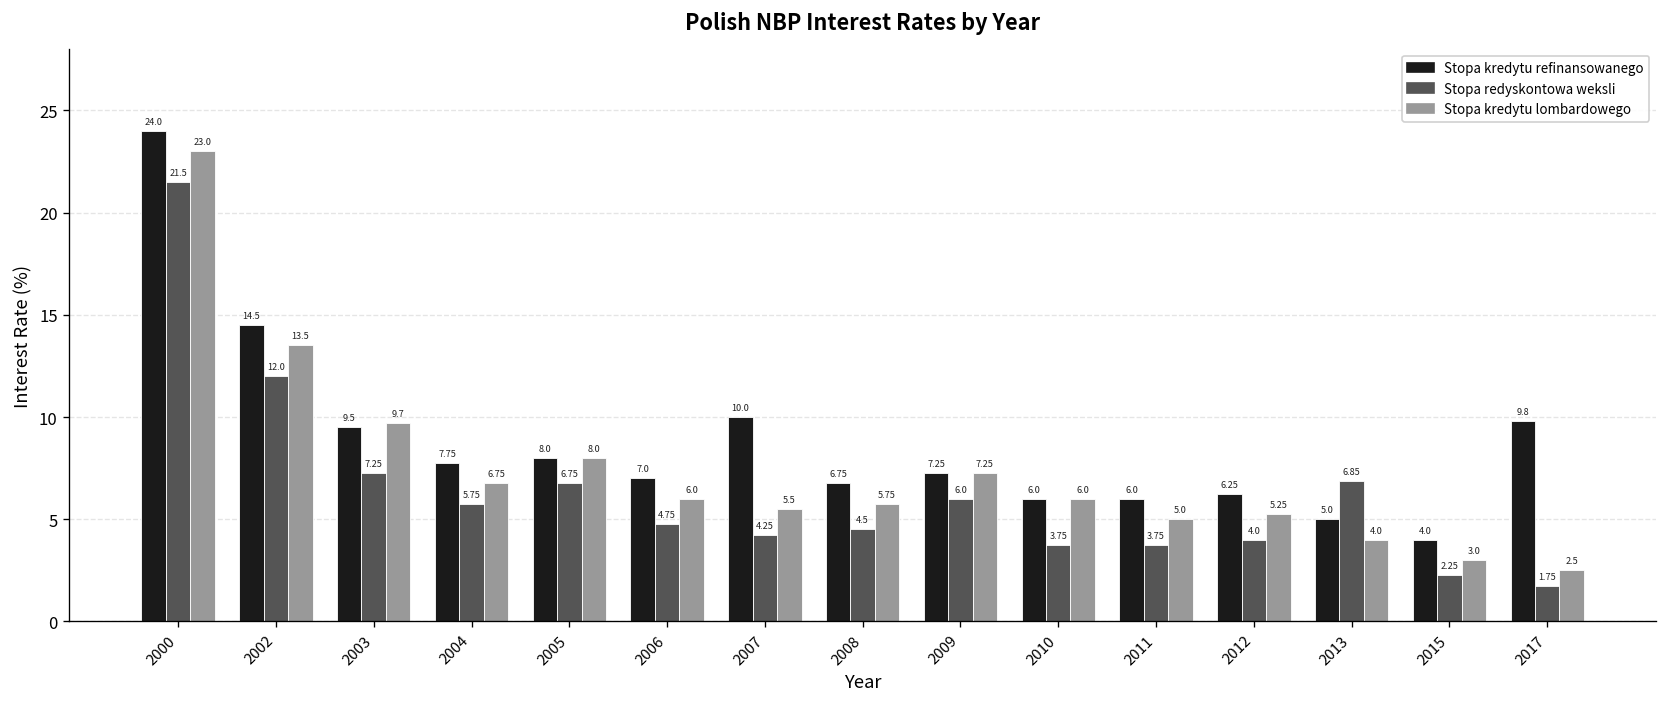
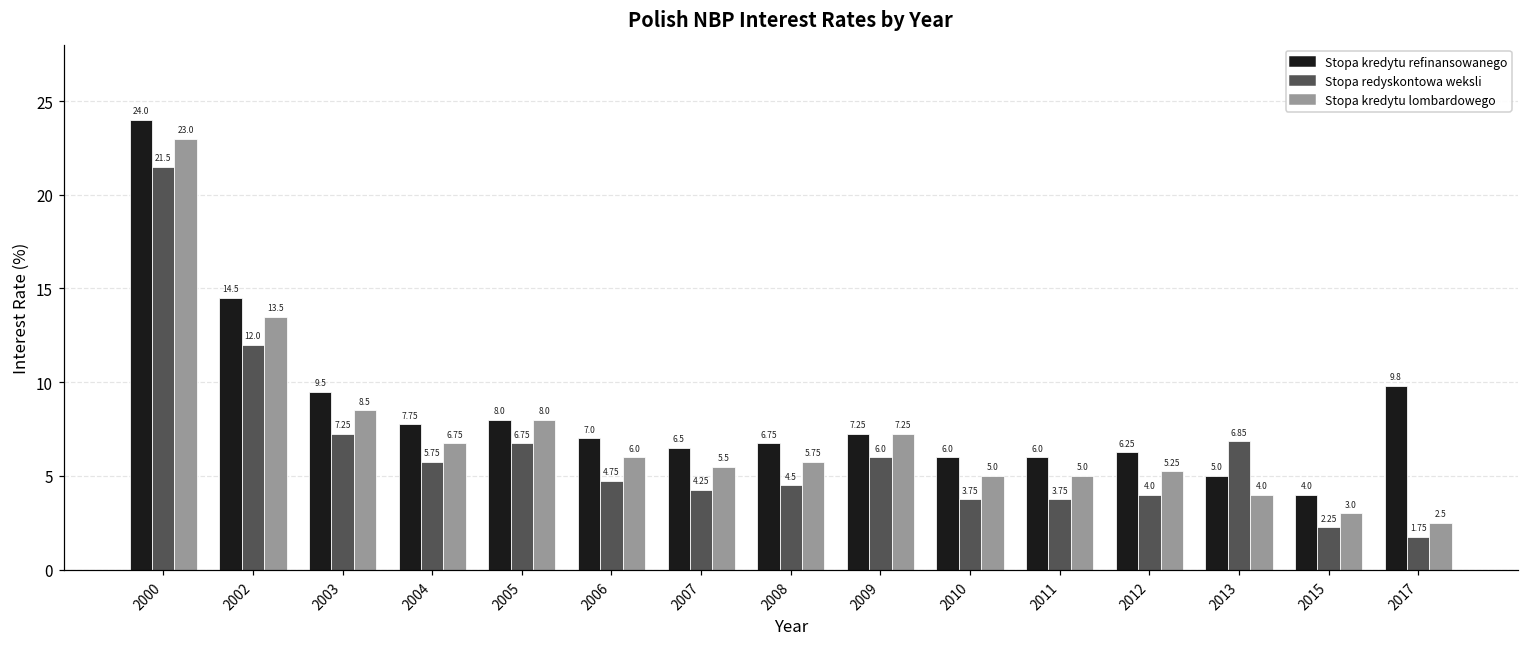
  {
    "Stopa kredytu refinansowanego": {
      "2000": 24.0,
      "2002": 14.5,
      "2003": 9.5,
      "2004": 7.75,
      "2005": 8.0,
      "2006": 7.0,
-     "2007": 10.0,
+     "2007": 6.5,
      "2008": 6.75,
      "2009": 7.25,
      "2010": 6.0,
      "2011": 6.0,
      "2012": 6.25,
      "2013": 5.0,
      "2015": 4.0,
      "2017": 9.8
    },
    "Stopa redyskontowa weksli": {
      "2000": 21.5,
      "2002": 12.0,
      "2003": 7.25,
      "2004": 5.75,
      "2005": 6.75,
      "2006": 4.75,
      "2007": 4.25,
      "2008": 4.5,
      "2009": 6.0,
      "2010": 3.75,
      "2011": 3.75,
      "2012": 4.0,
      "2013": 6.85,
      "2015": 2.25,
      "2017": 1.75
    },
    "Stopa kredytu lombardowego": {
      "2000": 23.0,
      "2002": 13.5,
-     "2003": 9.7,
+     "2003": 8.5,
      "2004": 6.75,
      "2005": 8.0,
      "2006": 6.0,
      "2007": 5.5,
      "2008": 5.75,
      "2009": 7.25,
-     "2010": 6.0,
+     "2010": 5.0,
      "2011": 5.0,
      "2012": 5.25,
      "2013": 4.0,
      "2015": 3.0,
      "2017": 2.5
    }
  }
